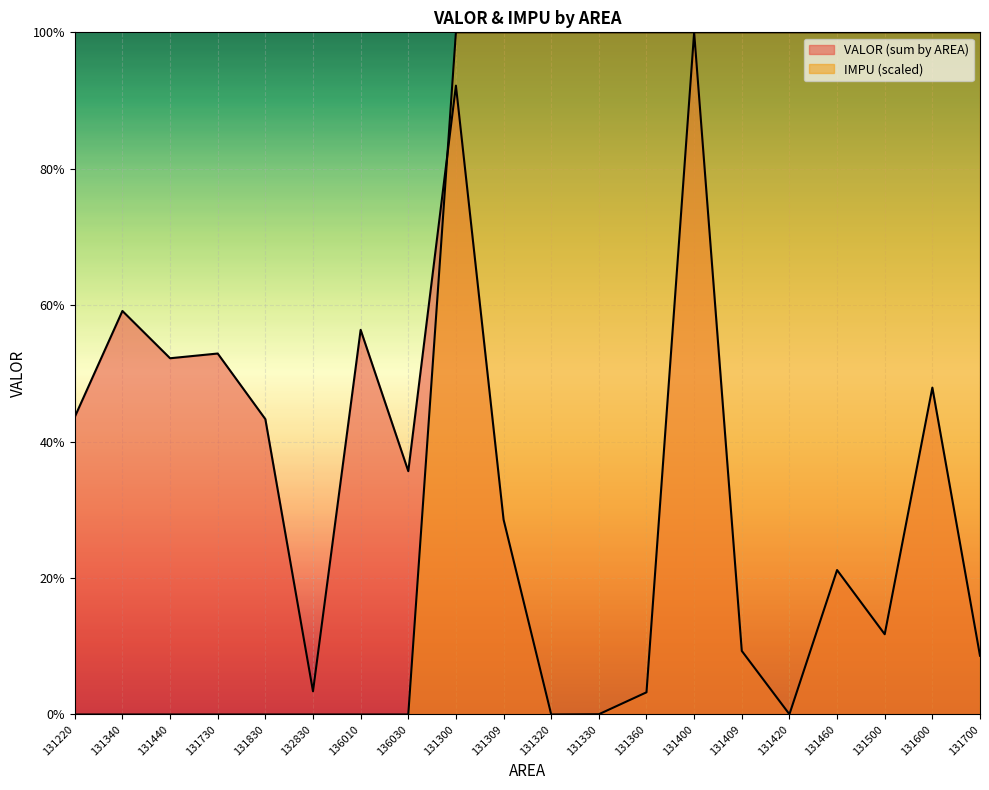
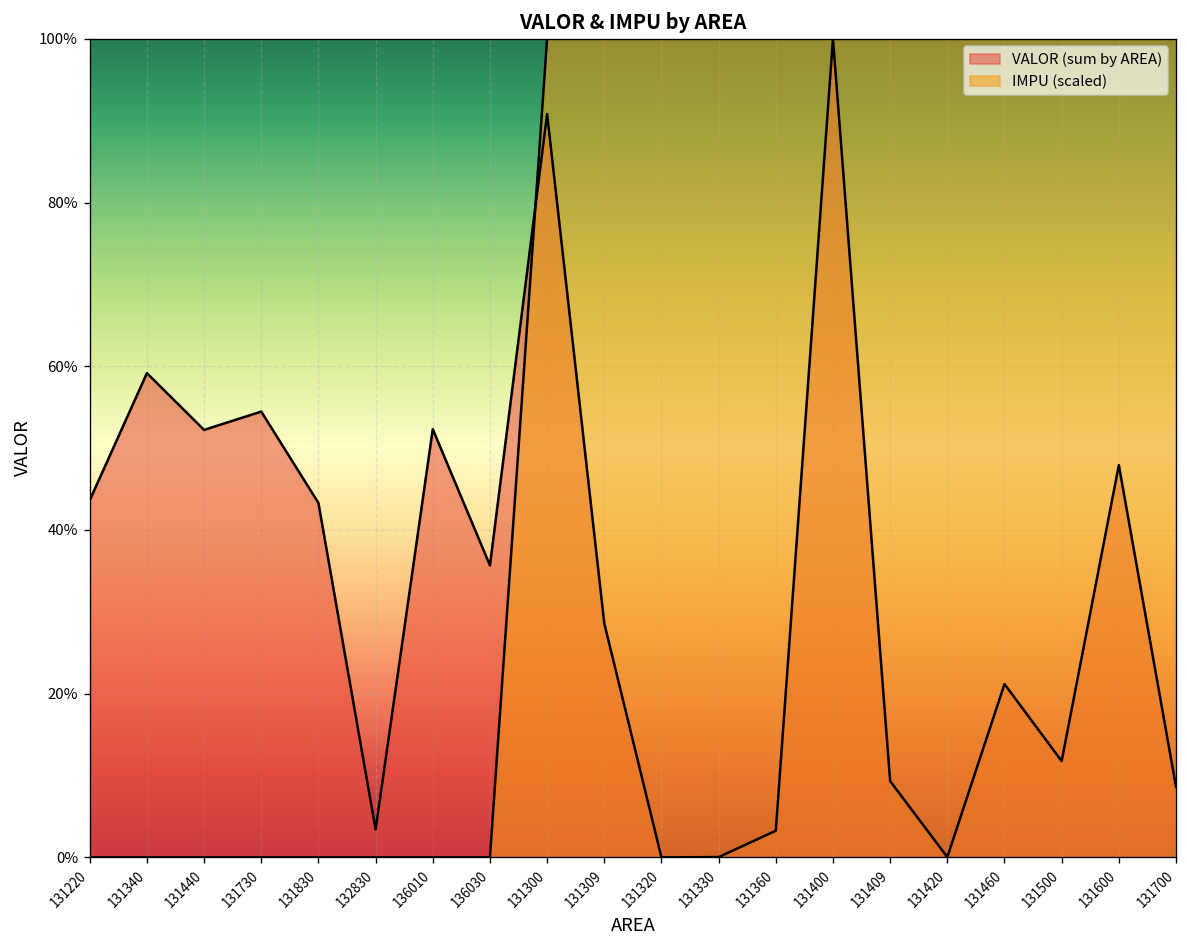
  {
    "VALOR (sum by AREA)": {
      "131220": "44%",
      "131340": "59%",
      "131440": "52%",
-     "131730": "53%",
+     "131730": "54%",
      "131830": "43%",
      "132830": "3%",
-     "136010": "56%",
+     "136010": "52%",
      "136030": "36%",
-     "131300": "92%",
+     "131300": "91%",
      "131309": "29%",
      "131320": "0%",
      "131330": "0%",
      "131360": "3%",
      "131409": "9%",
      "131420": "0%",
      "131460": "21%",
      "131500": "12%",
      "131600": "48%",
      "131700": "9%"
    },
    "IMPU (scaled)": {
      "131220": "0%",
      "131340": "0%",
      "131440": "0%",
      "131730": "0%",
      "131830": "0%",
      "132830": "0%",
      "136010": "0%",
      "136030": "0%",
      "131300": "100%",
      "131309": "100%",
      "131320": "100%",
      "131330": "100%",
      "131360": "100%",
      "131409": "100%",
      "131420": "100%",
      "131460": "100%",
      "131500": "100%",
      "131600": "100%",
      "131700": "100%"
    }
  }
